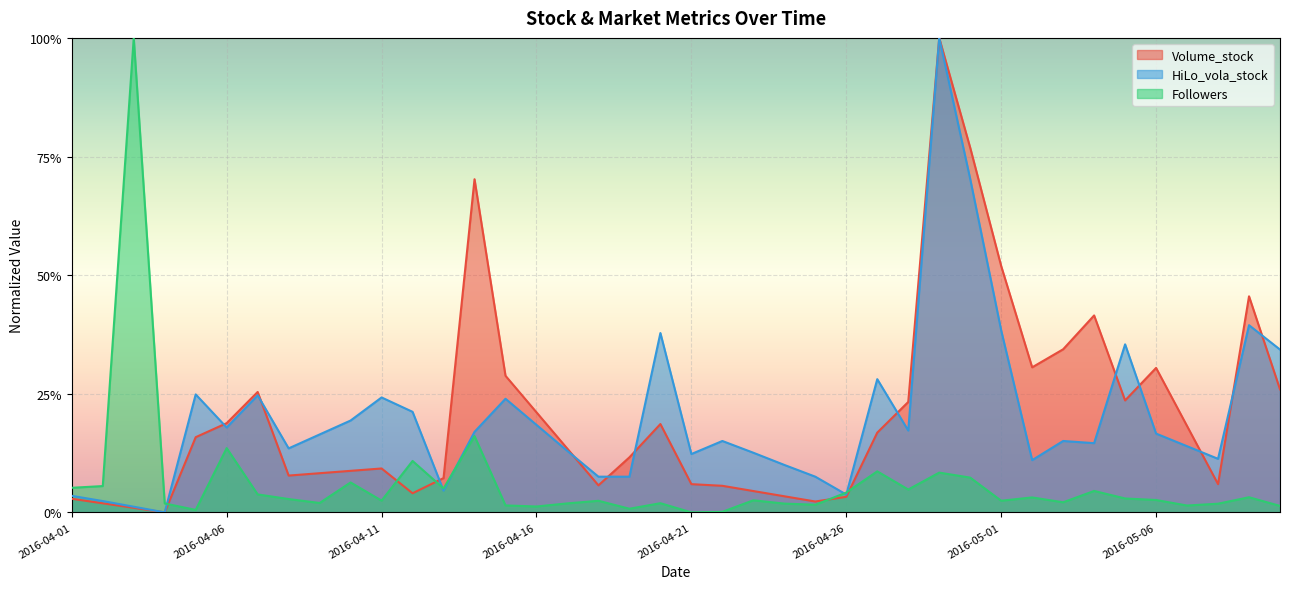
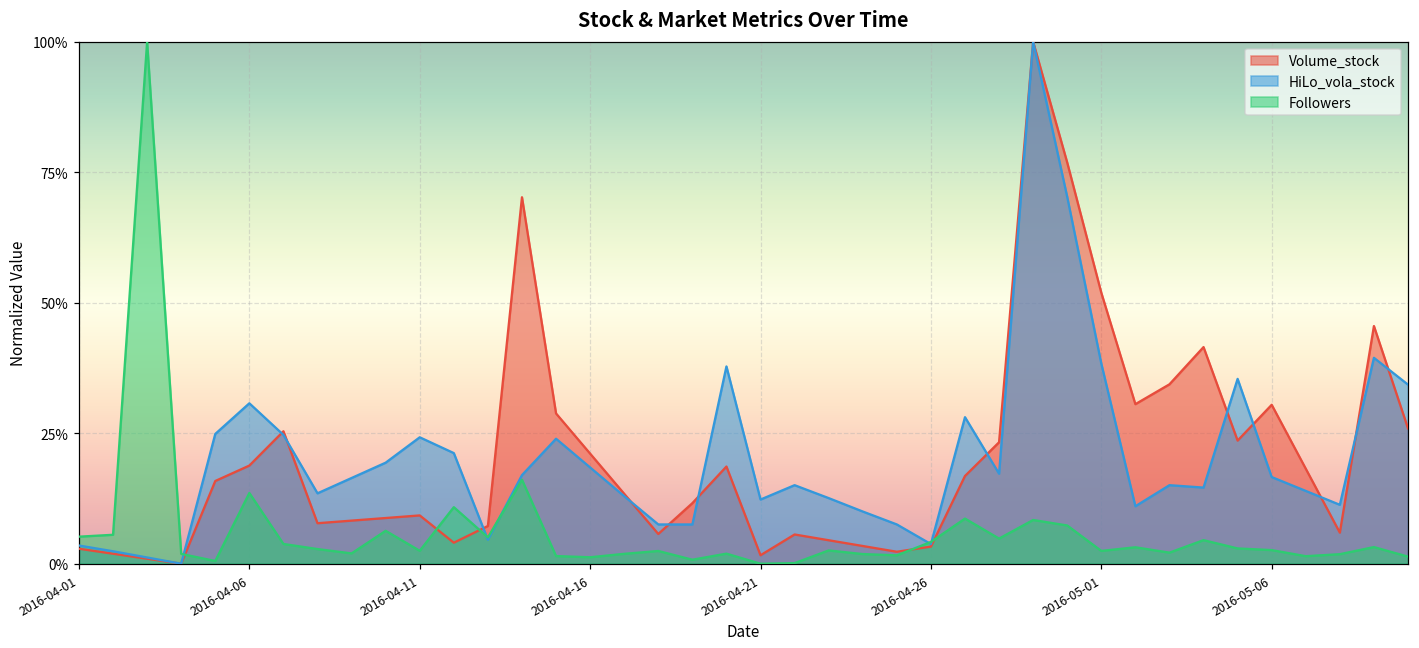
  {
    "Volume_stock": {
      "2016-04-01": "3%",
      "2016-04-06": "19%",
      "2016-04-11": "9%",
      "2016-04-16": "21%",
-     "2016-04-21": "6%",
+     "2016-04-21": "2%",
      "2016-05-01": "52%",
      "2016-05-06": "30%"
    },
    "HiLo_vola_stock": {
      "2016-04-01": "3%",
-     "2016-04-06": "18%",
+     "2016-04-06": "31%",
      "2016-04-11": "24%",
      "2016-04-16": "18%",
      "2016-04-21": "12%",
      "2016-05-01": "38%",
      "2016-05-06": "17%"
    },
    "Followers": {
      "2016-04-01": "5%",
      "2016-04-06": "14%",
      "2016-04-11": "2%",
      "2016-04-16": "1%",
      "2016-04-21": "0%",
      "2016-05-01": "2%",
      "2016-05-06": "3%"
    }
  }
